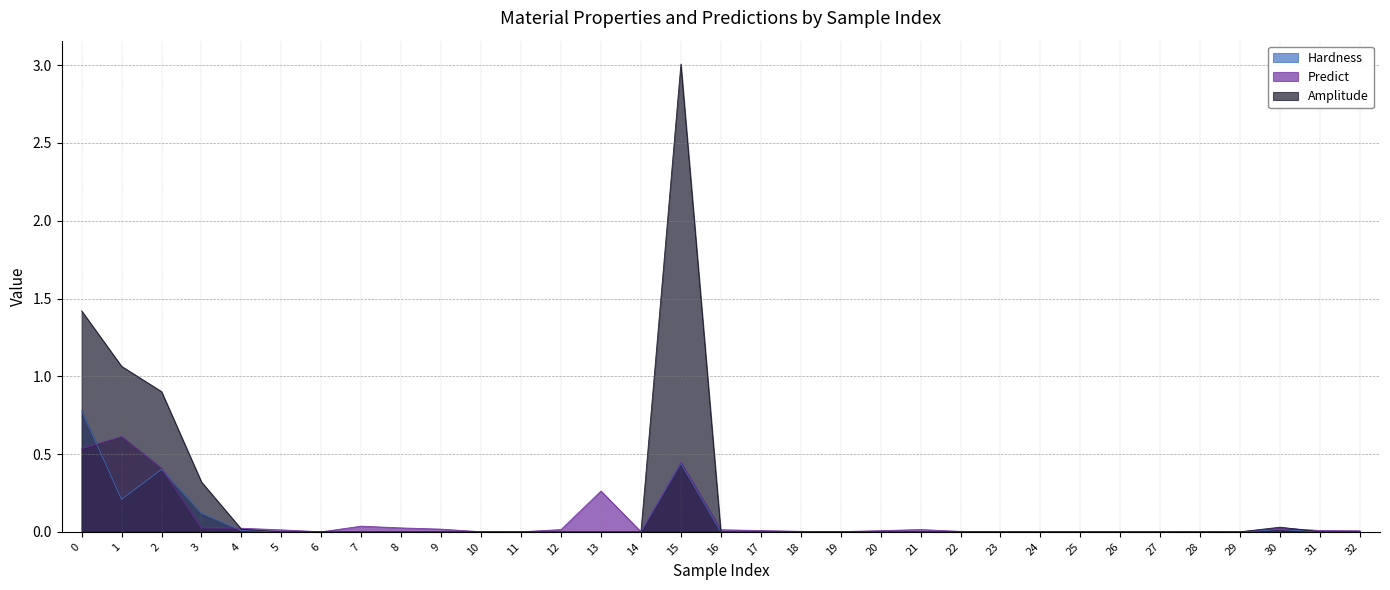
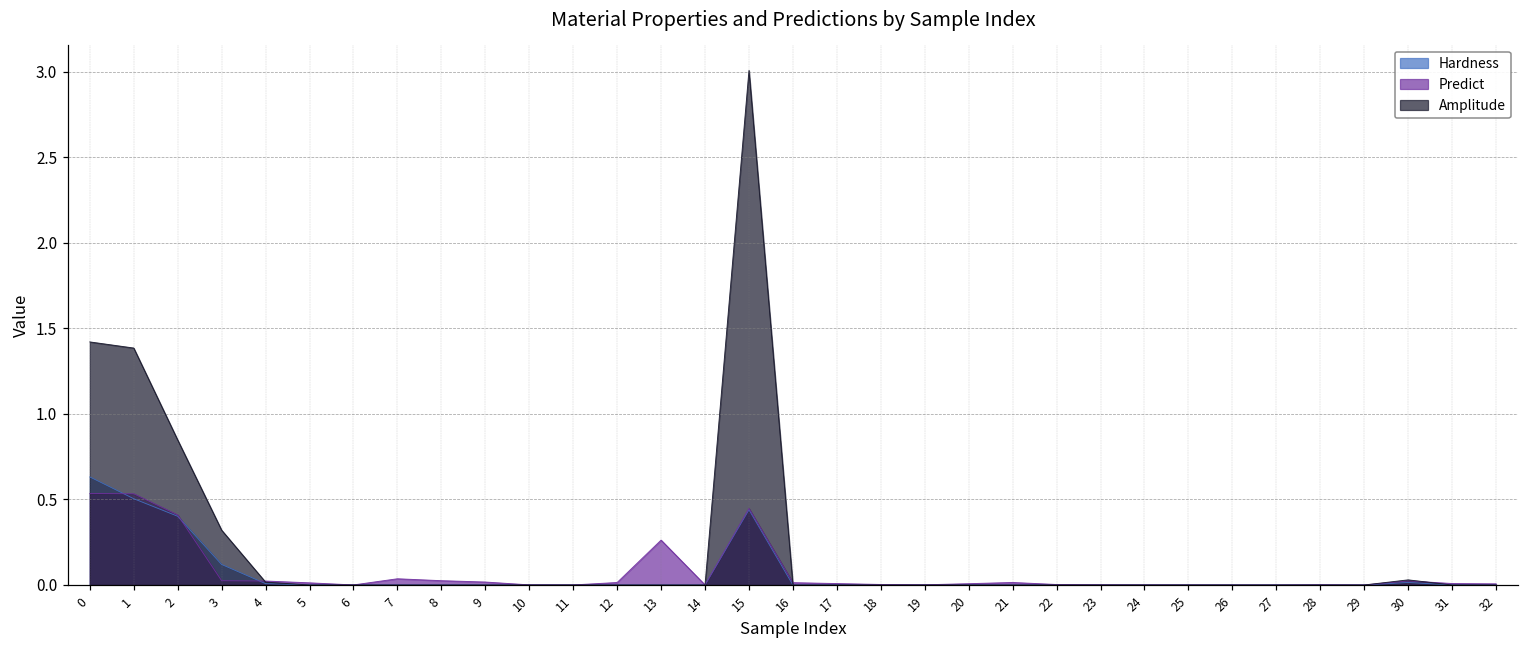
  {
    "Hardness": {
-     "0": 0.78,
-     "1": 0.21,
+     "0": 0.63,
+     "1": 0.50,
      "3": 0.12
    },
    "Predict": {
      "0": 0.53,
-     "1": 0.61,
+     "1": 0.53,
      "3": 0.03,
      "7": 0.04,
      "8": 0.03,
      "9": 0.02,
      "13": 0.26
    },
    "Amplitude": {
      "0": 1.42,
-     "1": 1.06,
-     "2": 0.90,
+     "1": 1.39,
+     "2": 0.85,
      "3": 0.32,
      "15": 3.01
    }
  }
